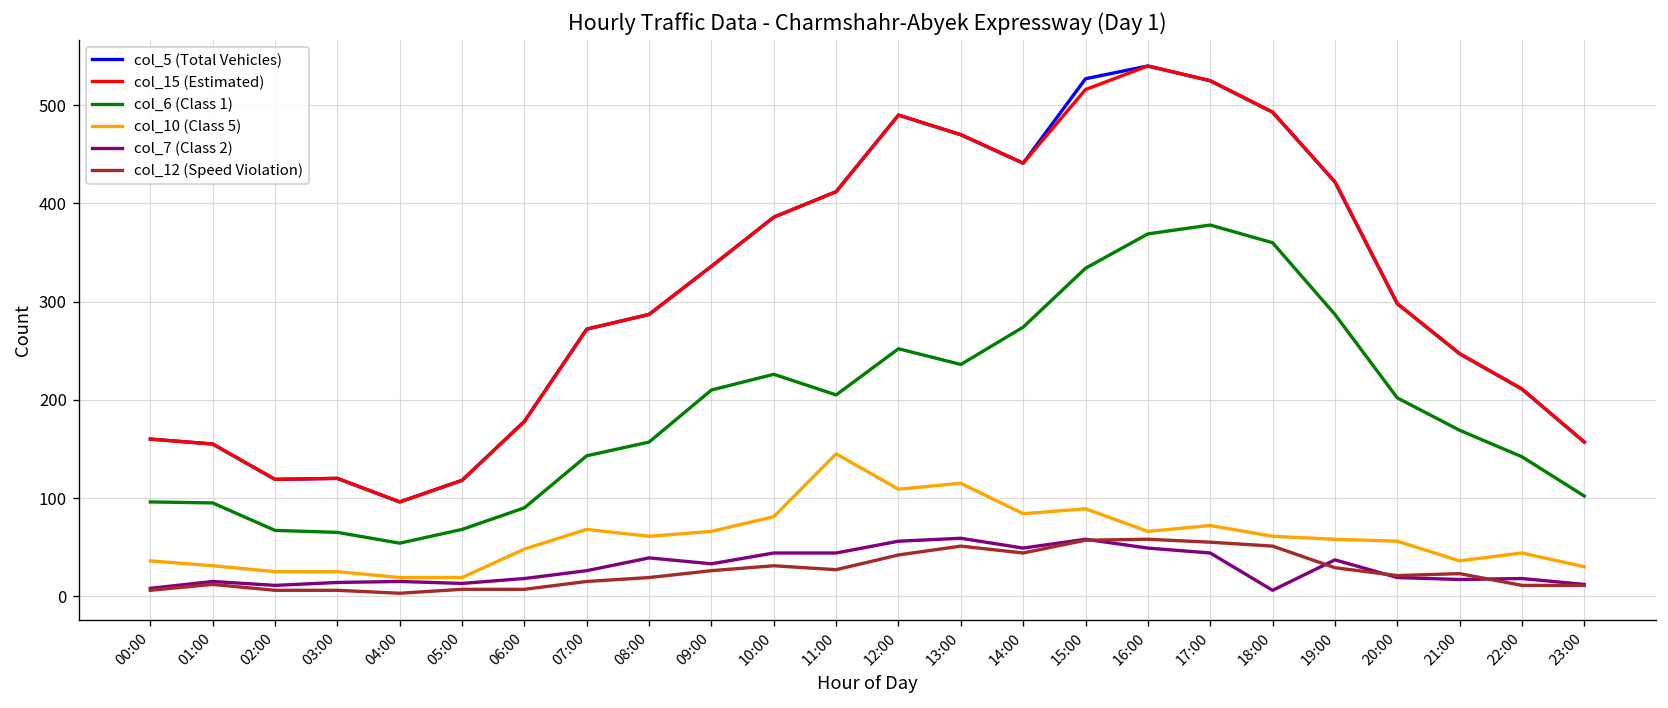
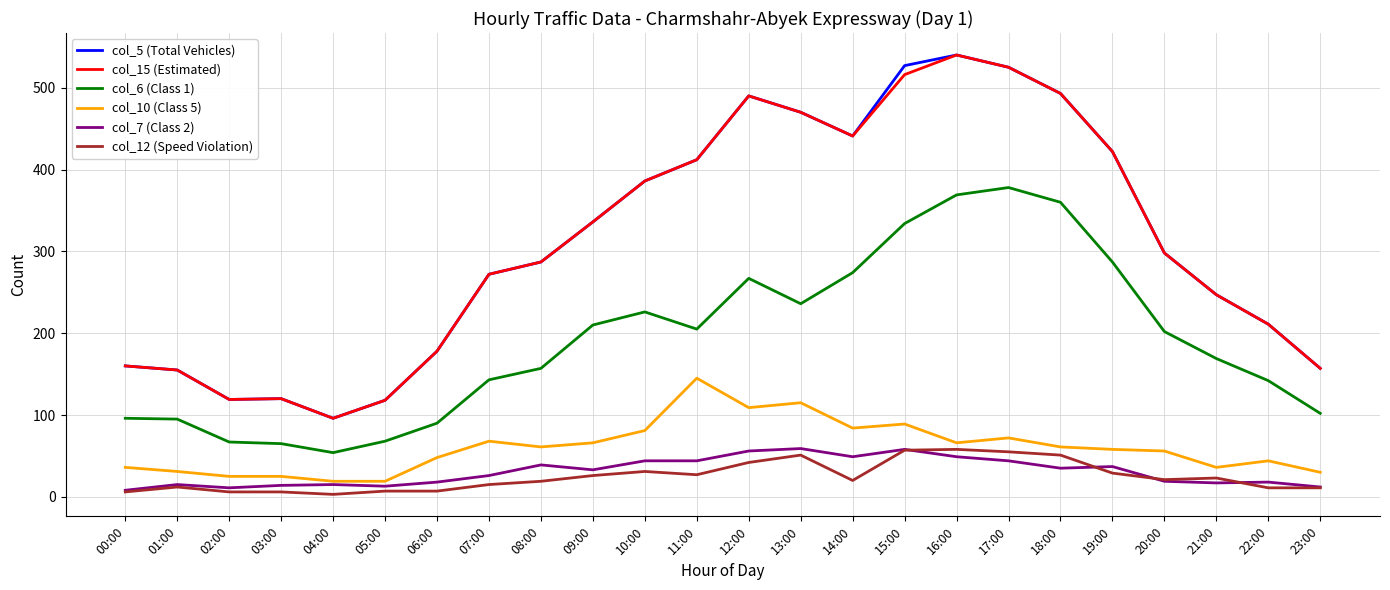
  {
    "col_5 (Total Vehicles)": {
      "15:00": 530
    },
    "col_15 (Estimated)": {
      "15:00": 520
    },
    "col_6 (Class 1)": {
      "00:00": 100,
      "01:00": 100,
      "02:00": 70,
      "03:00": 70,
      "04:00": 50,
      "05:00": 70,
      "06:00": 90,
      "07:00": 140,
      "08:00": 160,
      "09:00": 210,
      "10:00": 230,
      "11:00": 210,
-     "12:00": 250,
+     "12:00": 270,
      "13:00": 240,
      "14:00": 270,
      "15:00": 330,
      "16:00": 370,
      "17:00": 380,
      "18:00": 360,
      "19:00": 290,
      "20:00": 200,
      "21:00": 170,
      "22:00": 140,
      "23:00": 100
    },
    "col_10 (Class 5)": {
      "00:00": 40,
      "01:00": 30,
      "02:00": 30,
      "03:00": 30,
      "04:00": 20,
      "05:00": 20,
      "06:00": 50,
      "07:00": 70,
      "08:00": 60,
      "09:00": 70,
      "10:00": 80,
      "11:00": 150,
      "12:00": 110,
      "13:00": 120,
      "14:00": 80,
      "15:00": 90,
      "16:00": 70,
      "17:00": 70,
      "18:00": 60,
      "19:00": 60,
      "20:00": 60,
      "21:00": 40,
      "22:00": 40,
      "23:00": 30
    },
    "col_7 (Class 2)": {
      "02:00": 10,
      "03:00": 10,
      "04:00": 20,
      "05:00": 10,
      "06:00": 20,
      "07:00": 30,
      "08:00": 40,
      "09:00": 30,
      "10:00": 40,
      "11:00": 40,
      "12:00": 60,
      "13:00": 60,
      "14:00": 50,
      "16:00": 50,
      "17:00": 40,
-     "18:00": 10,
+     "18:00": 40,
      "19:00": 40,
      "21:00": 20,
      "22:00": 20
    },
    "col_12 (Speed Violation)": {
      "02:00": 10,
      "03:00": 10,
      "04:00": 0,
      "05:00": 10,
      "06:00": 10,
      "07:00": 20,
      "08:00": 20,
      "09:00": 30,
      "10:00": 30,
      "11:00": 30,
      "12:00": 40,
      "13:00": 50,
-     "14:00": 40,
+     "14:00": 20,
      "16:00": 60,
      "17:00": 60,
      "18:00": 50,
      "19:00": 30,
      "21:00": 20,
      "22:00": 10
    }
  }
